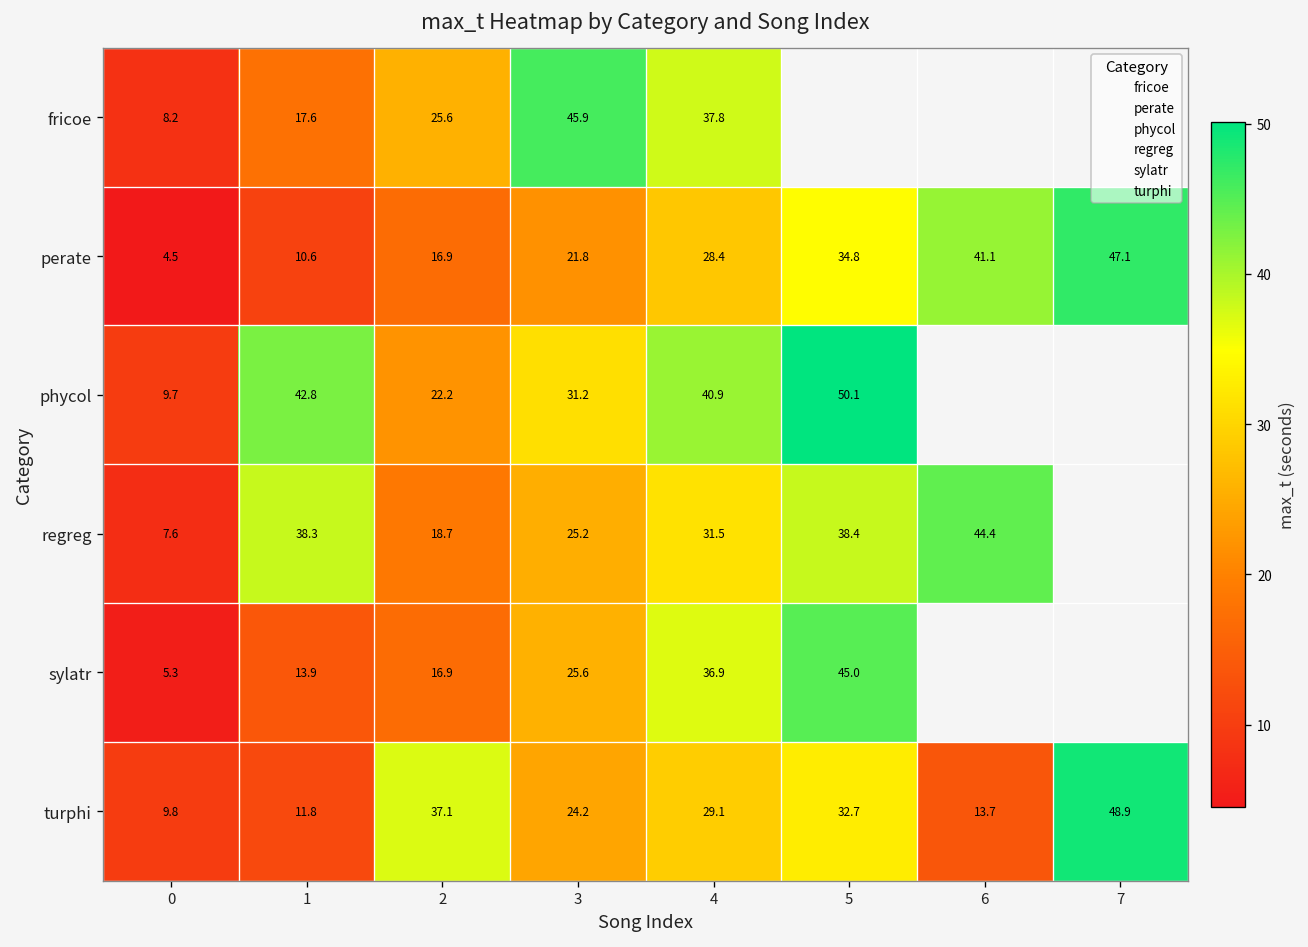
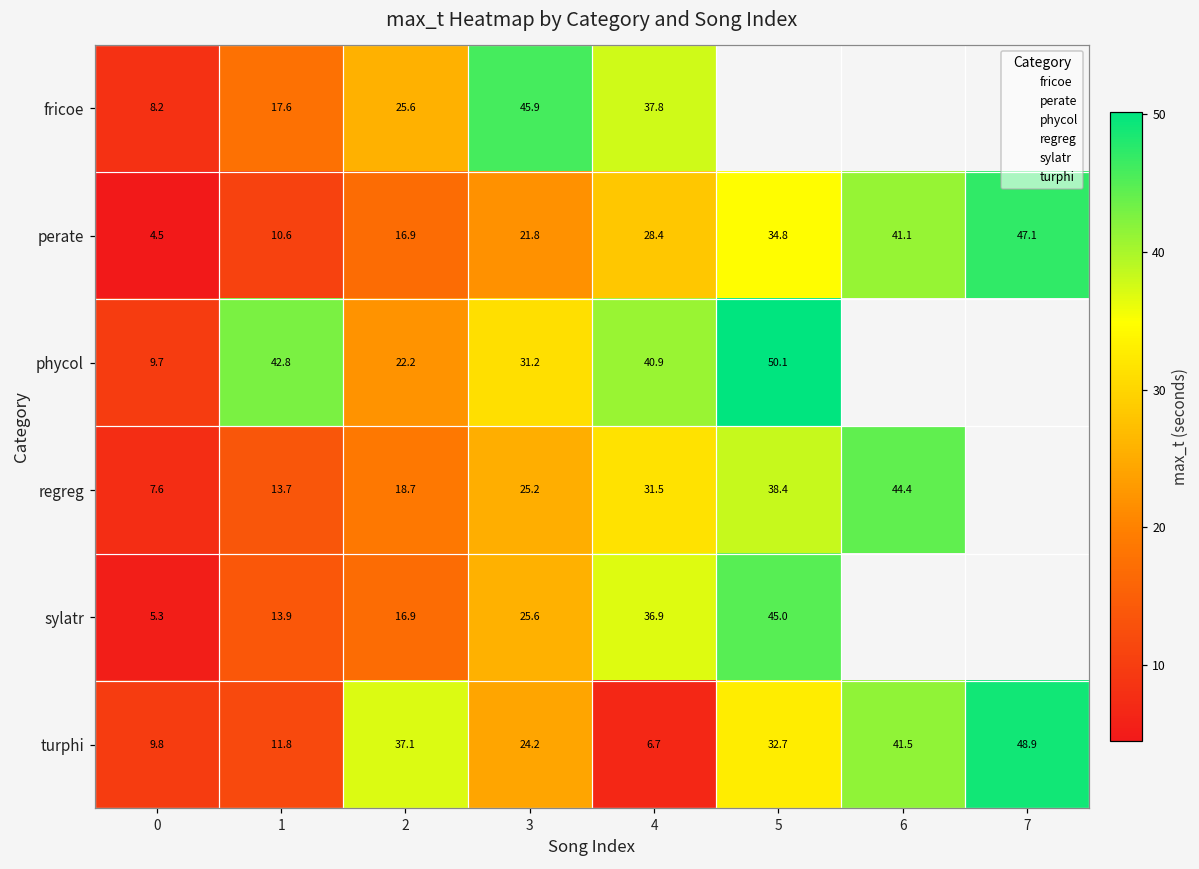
  {
    "fricoe": {
      "0": 8.2,
      "1": 17.6,
      "2": 25.6,
      "3": 45.9,
      "4": 37.8
    },
    "perate": {
      "0": 4.5,
      "1": 10.6,
      "2": 16.9,
      "3": 21.8,
      "4": 28.4,
      "5": 34.8,
      "6": 41.1,
      "7": 47.1
    },
    "phycol": {
      "0": 9.7,
      "1": 42.8,
      "2": 22.2,
      "3": 31.2,
      "4": 40.9,
      "5": 50.1
    },
    "regreg": {
      "0": 7.6,
-     "1": 38.3,
+     "1": 13.7,
      "2": 18.7,
      "3": 25.2,
      "4": 31.5,
      "5": 38.4,
      "6": 44.4
    },
    "sylatr": {
      "0": 5.3,
      "1": 13.9,
      "2": 16.9,
      "3": 25.6,
      "4": 36.9,
      "5": 45.0
    },
    "turphi": {
      "0": 9.8,
      "1": 11.8,
      "2": 37.1,
      "3": 24.2,
-     "4": 29.1,
+     "4": 6.7,
      "5": 32.7,
-     "6": 13.7,
+     "6": 41.5,
      "7": 48.9
    }
  }
